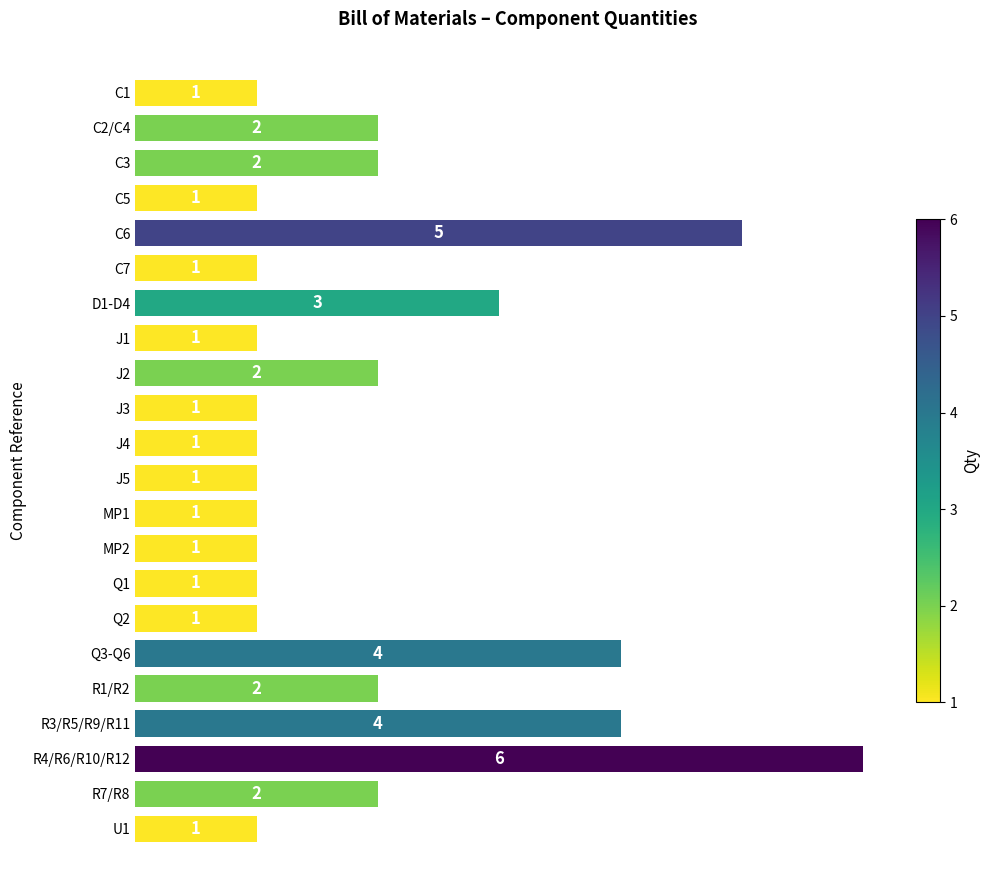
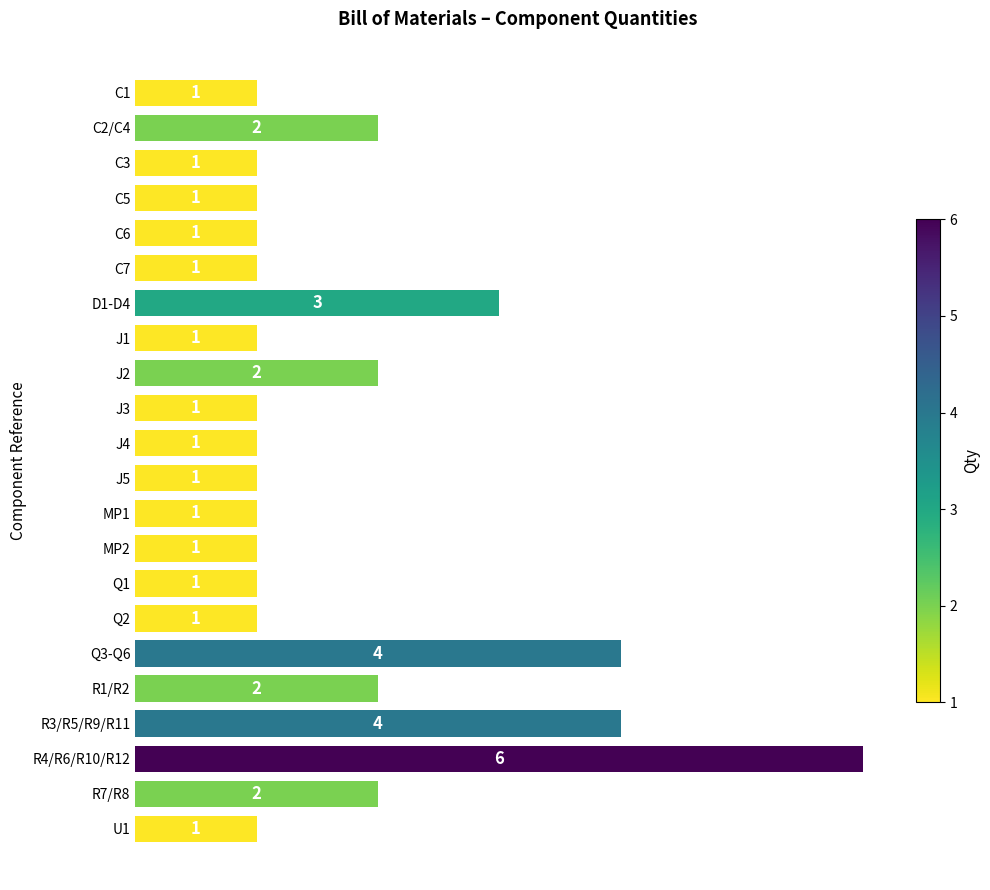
  {
    "C1": 1,
    "C2/C4": 2,
-   "C3": 2,
+   "C3": 1,
    "C5": 1,
-   "C6": 5,
+   "C6": 1,
    "C7": 1,
    "D1-D4": 3,
    "J1": 1,
    "J2": 2,
    "J3": 1,
    "J4": 1,
    "J5": 1,
    "MP1": 1,
    "MP2": 1,
    "Q1": 1,
    "Q2": 1,
    "Q3-Q6": 4,
    "R1/R2": 2,
    "R3/R5/R9/R11": 4,
    "R4/R6/R10/R12": 6,
    "R7/R8": 2,
    "U1": 1
  }
